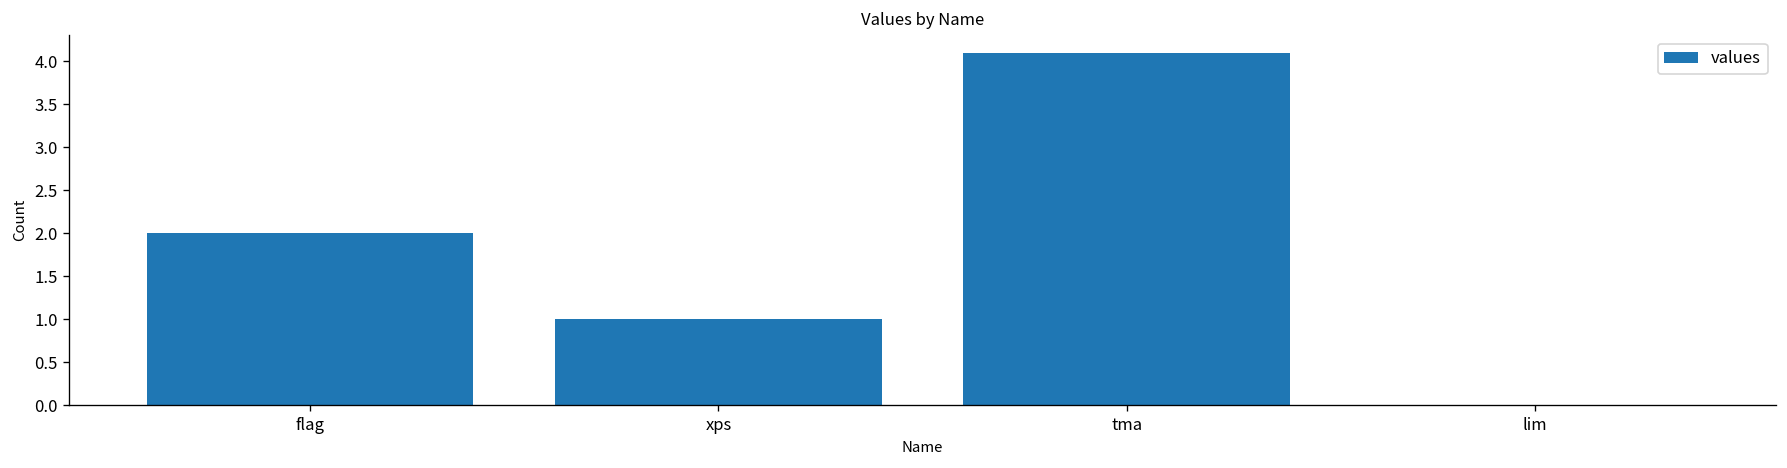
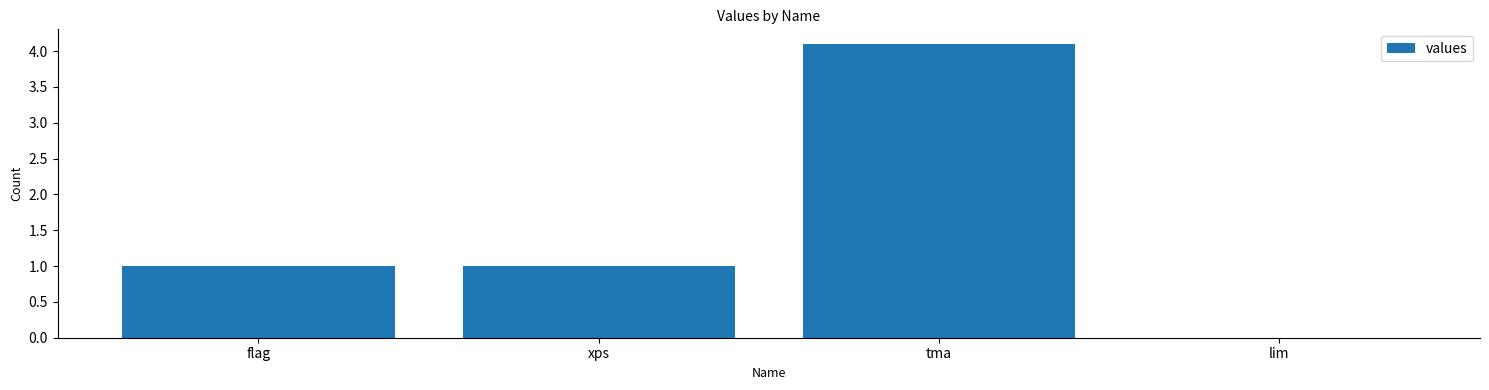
  {
-   "flag": 2,
+   "flag": 1,
    "xps": 1,
    "tma": 4.1,
    "lim": 0
  }
